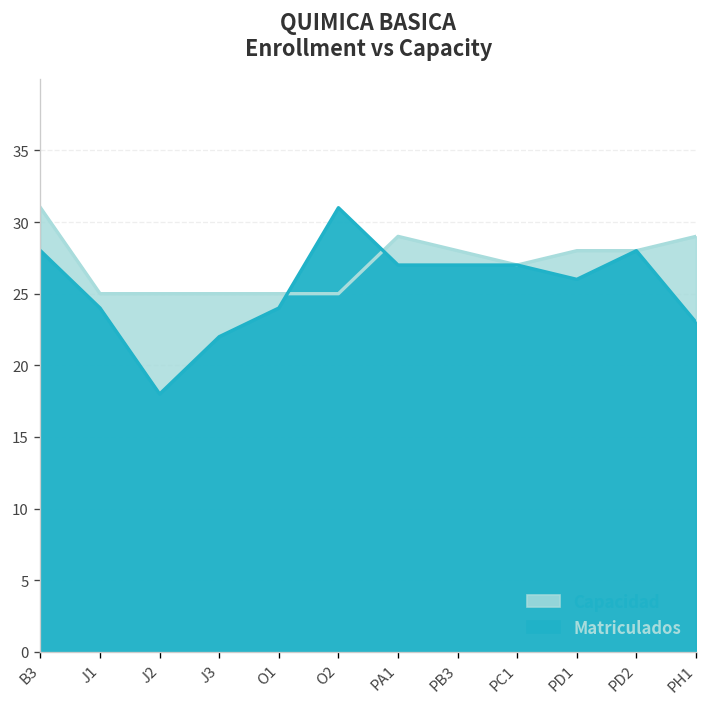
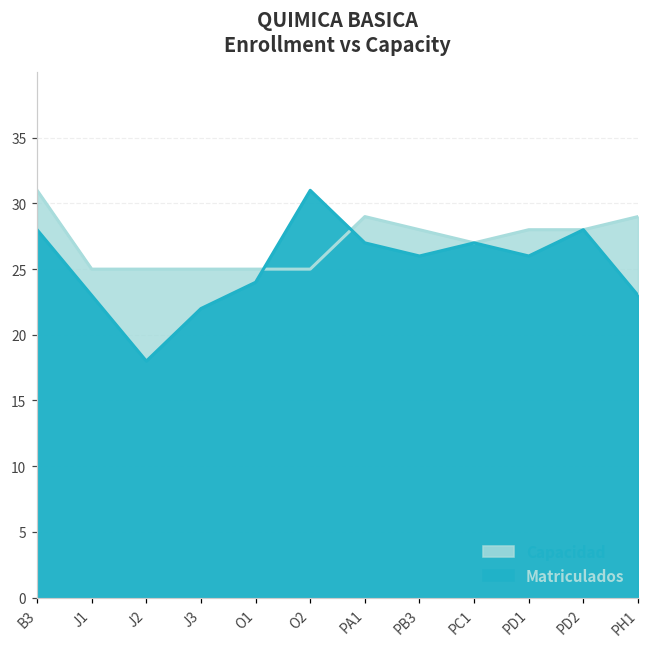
  {
    "Matriculados": {
      "B3": 28,
-     "J1": 24,
+     "J1": 23,
      "J2": 18,
      "J3": 22,
      "O1": 24,
      "O2": 31,
      "PA1": 27,
-     "PB3": 27,
+     "PB3": 26,
      "PD1": 26,
      "PH1": 23
    }
  }
